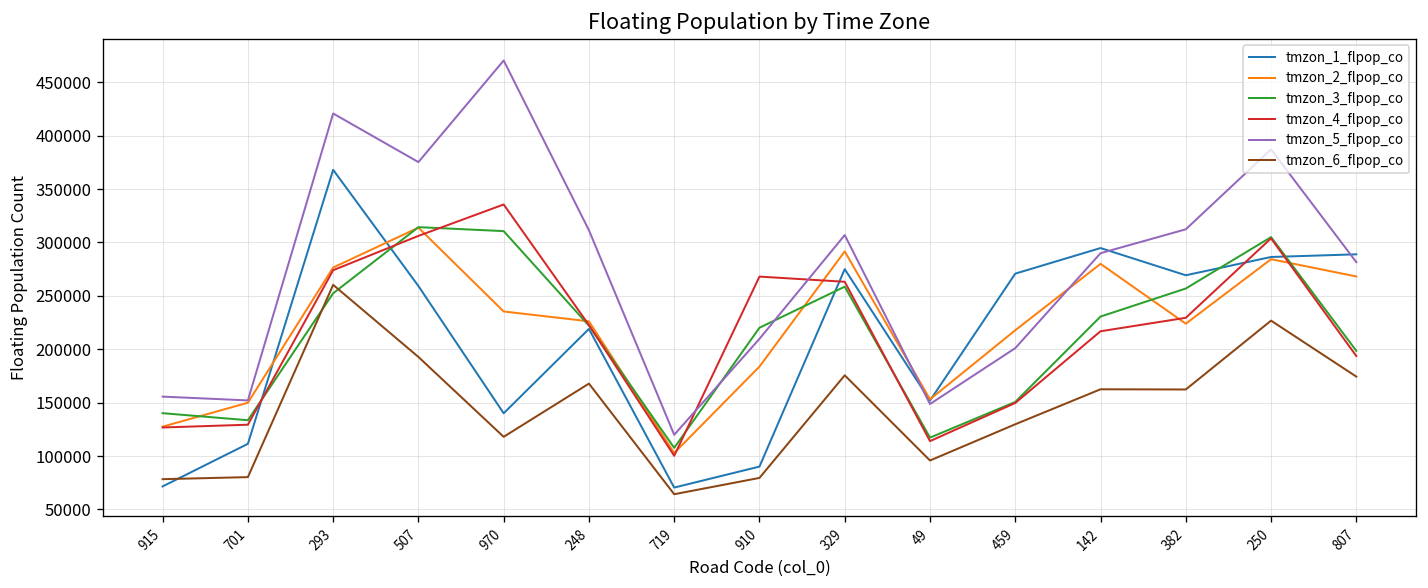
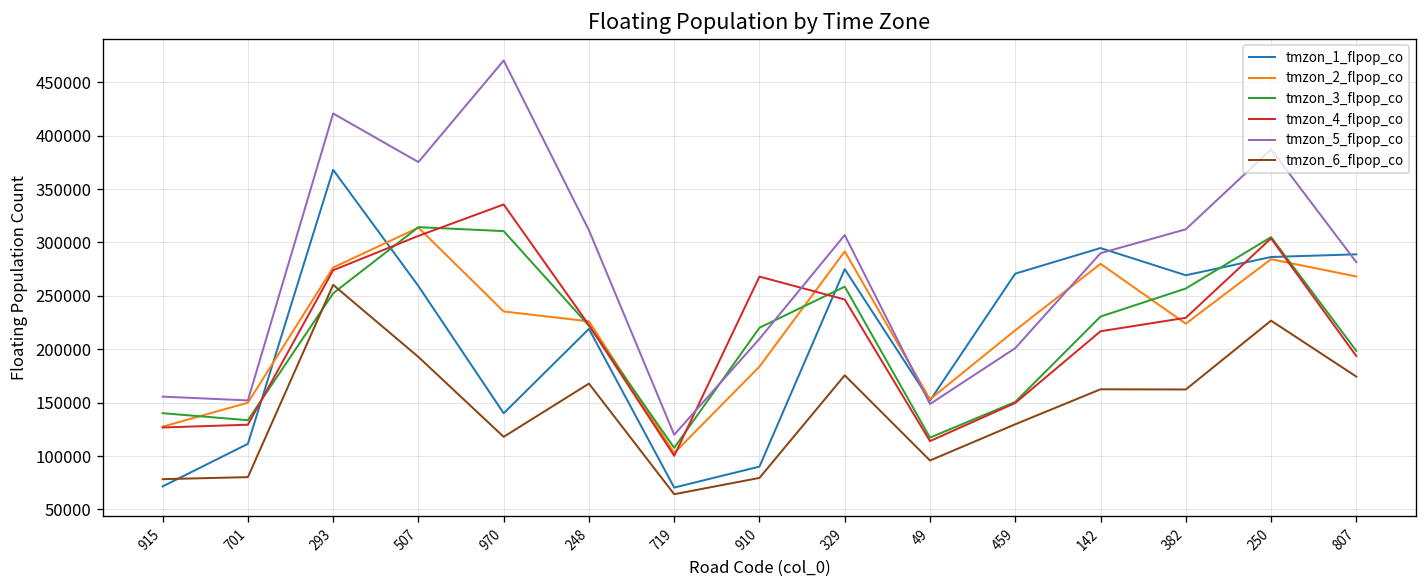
  {
    "tmzon_1_flpop_co": {
      "915": 70000,
      "701": 110000,
      "293": 370000,
      "507": 260000,
      "970": 140000,
      "248": 220000,
      "719": 70000,
      "910": 90000,
      "329": 270000,
      "459": 270000,
      "142": 290000,
      "382": 270000,
      "807": 290000
    },
    "tmzon_2_flpop_co": {
      "970": 240000,
      "248": 230000,
      "910": 180000,
      "329": 290000,
      "459": 220000,
      "142": 280000,
      "382": 220000,
      "807": 270000
    },
    "tmzon_3_flpop_co": {
      "915": 140000,
      "701": 130000,
      "293": 250000,
      "970": 310000,
      "719": 110000,
      "910": 220000,
      "329": 260000,
      "49": 120000,
      "142": 230000,
      "382": 260000,
      "807": 200000
    },
    "tmzon_4_flpop_co": {
      "701": 130000,
      "507": 310000,
      "970": 340000,
      "910": 270000,
-     "329": 260000,
+     "329": 250000,
      "49": 110000,
      "142": 220000,
      "382": 230000,
      "807": 190000
    },
    "tmzon_5_flpop_co": {
      "915": 160000,
      "293": 420000,
      "507": 380000,
      "970": 470000,
      "248": 310000,
      "719": 120000,
      "910": 210000,
      "329": 310000,
      "49": 150000,
      "459": 200000,
      "142": 290000,
      "382": 310000,
      "807": 280000
    },
    "tmzon_6_flpop_co": {
      "915": 80000,
      "701": 80000,
      "293": 260000,
      "507": 190000,
      "970": 120000,
      "248": 170000,
      "719": 60000,
      "910": 80000,
      "329": 180000,
      "49": 100000,
      "459": 130000,
      "142": 160000,
      "382": 160000,
      "250": 230000,
      "807": 170000
    }
  }
